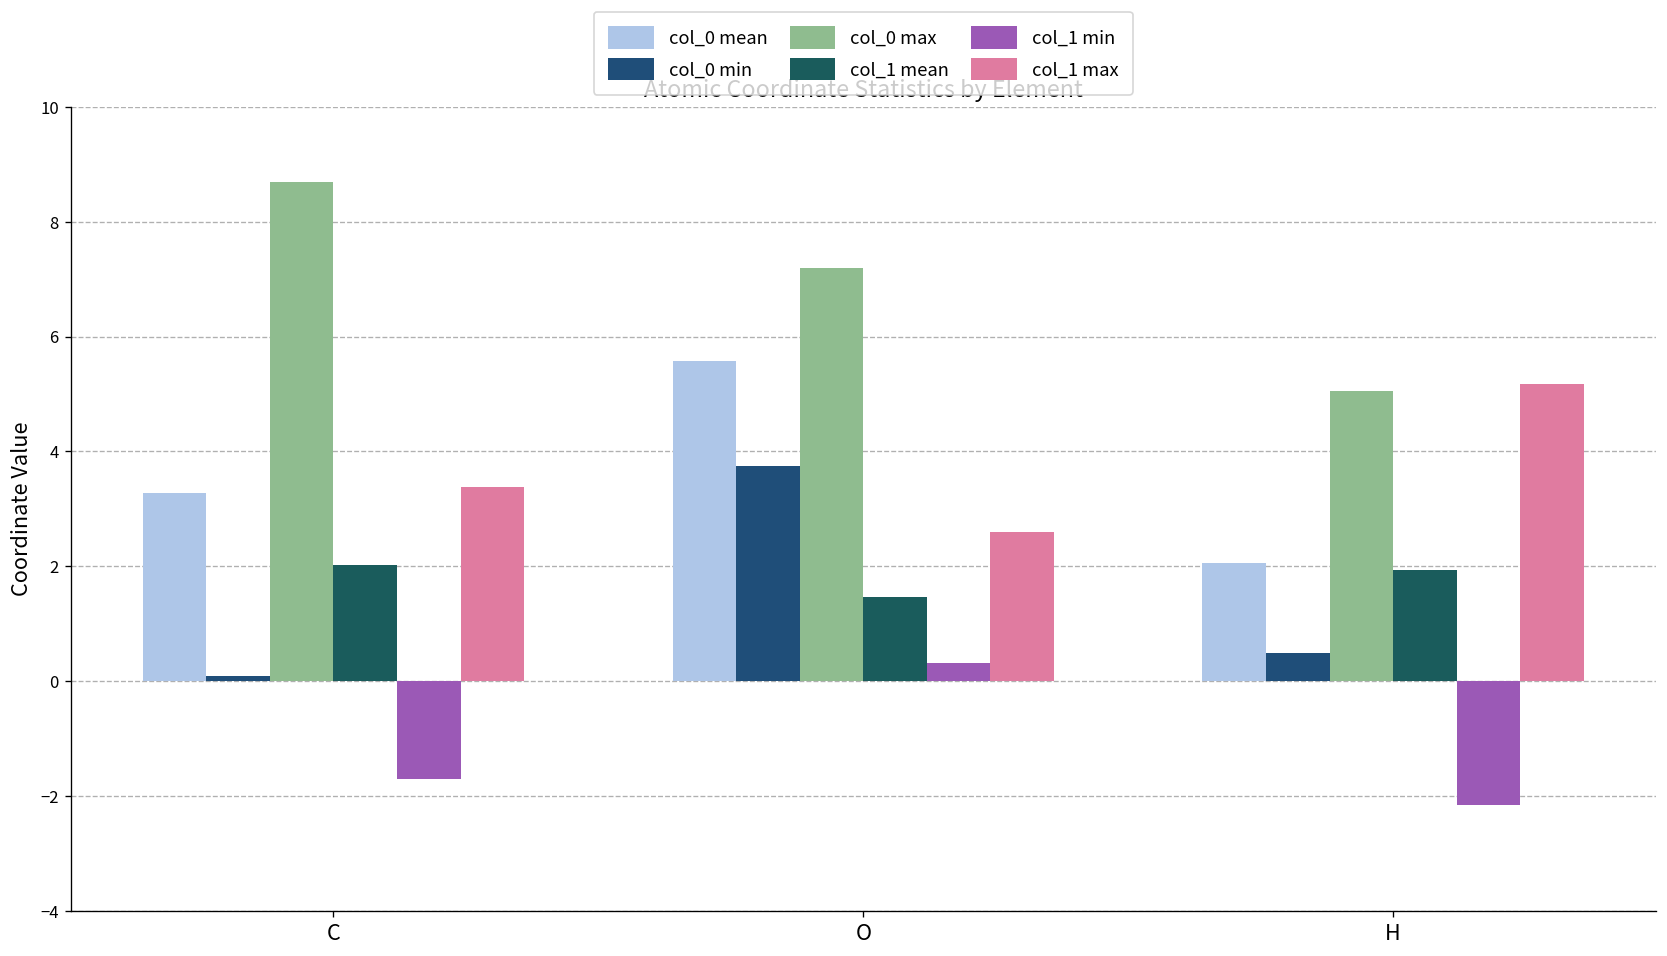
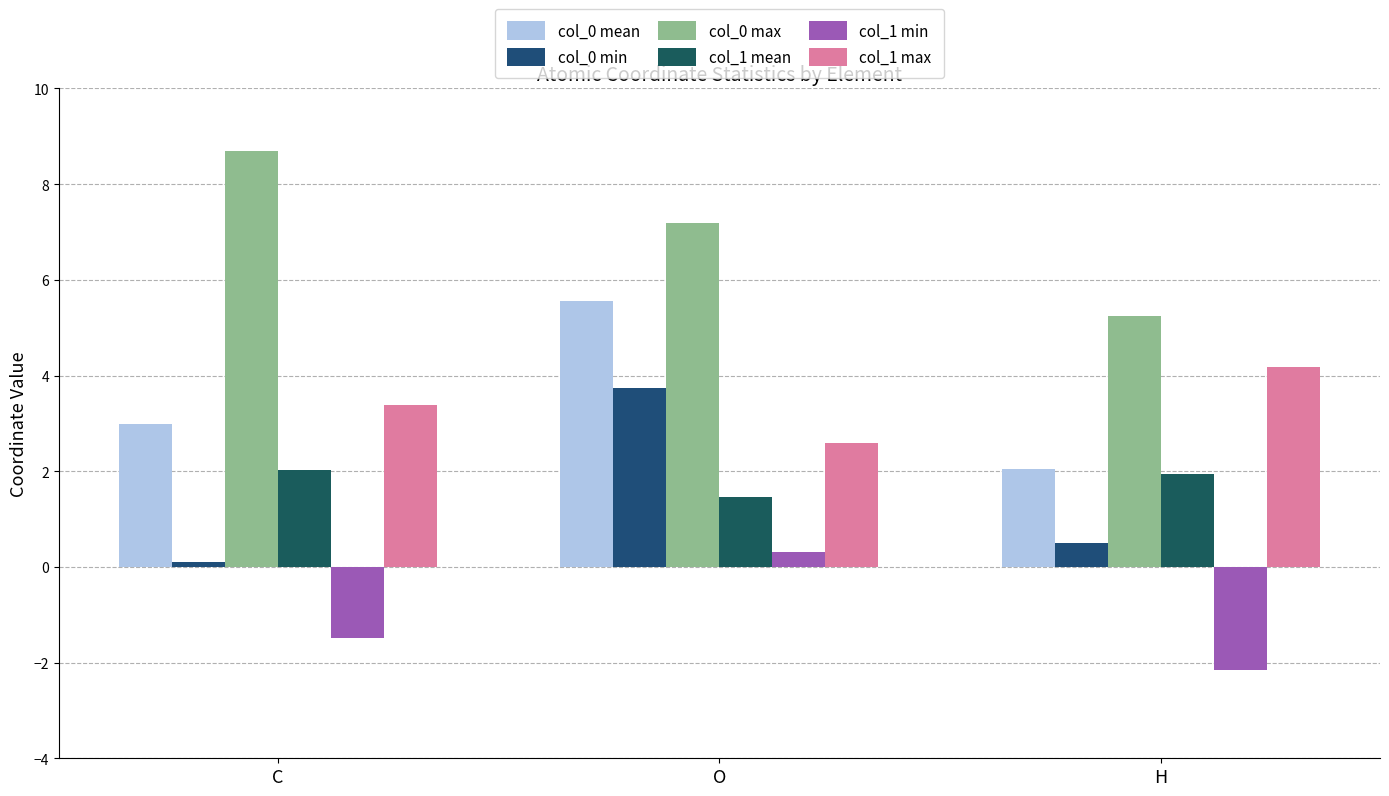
  {
    "col_0 mean": {
-     "C": 3.3,
+     "C": 3.0,
      "O": 5.6,
      "H": 2.1
    },
    "col_0 max": {
      "C": 8.7,
      "O": 7.2,
-     "H": 5.1
+     "H": 5.3
    },
    "col_1 min": {
-     "C": -1.7,
+     "C": -1.5,
      "O": 0.3,
      "H": -2.2
    },
    "col_1 max": {
      "C": 3.4,
      "O": 2.6,
-     "H": 5.2
+     "H": 4.2
    }
  }
